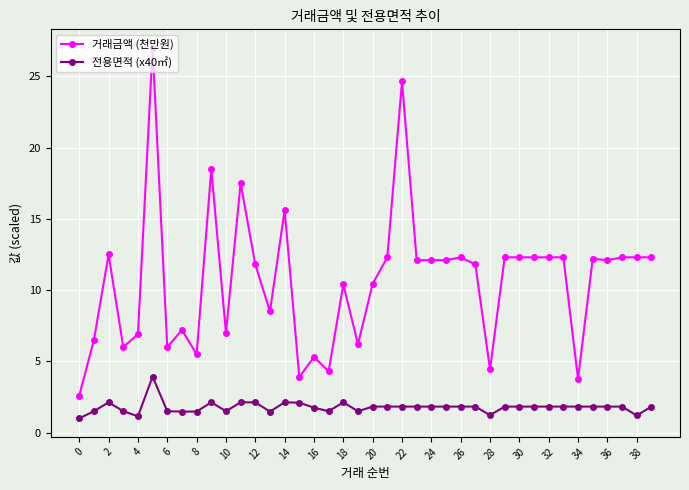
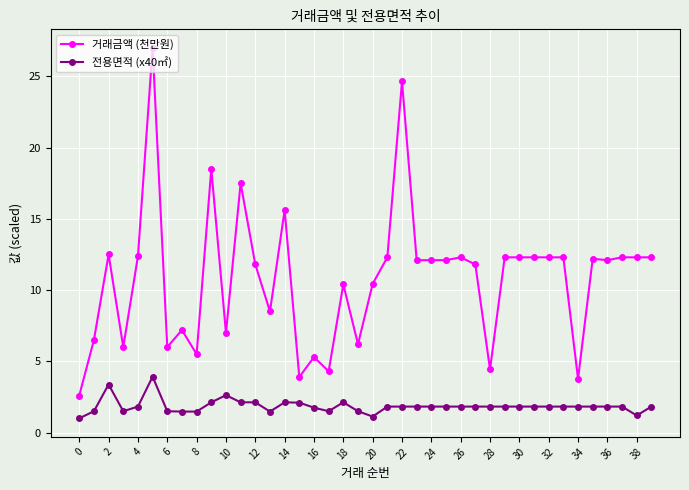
  {
    "거래금액 (천만원)": {
      "0": 2.6,
      "2": 12.5,
-     "4": 6.9,
+     "4": 12.4,
      "6": 6.0,
      "8": 5.5,
      "10": 7.0,
      "12": 11.8,
      "14": 15.6,
      "16": 5.3,
      "18": 10.4,
      "20": 10.4,
      "22": 24.7,
      "24": 12.1,
      "26": 12.3,
      "28": 4.4,
      "30": 12.3,
      "32": 12.3,
      "34": 3.8,
      "36": 12.1,
      "38": 12.3
    },
    "전용면적 (x40㎡)": {
      "0": 1.0,
-     "2": 2.1,
-     "4": 1.2,
+     "2": 3.4,
+     "4": 1.8,
      "6": 1.5,
      "8": 1.5,
-     "10": 1.5,
+     "10": 2.6,
      "12": 2.1,
      "14": 2.1,
      "16": 1.8,
      "18": 2.1,
-     "20": 1.8,
+     "20": 1.1,
      "22": 1.8,
      "24": 1.8,
      "26": 1.8,
-     "28": 1.2,
+     "28": 1.8,
      "30": 1.8,
      "32": 1.8,
      "34": 1.8,
      "36": 1.8,
      "38": 1.2
    }
  }
